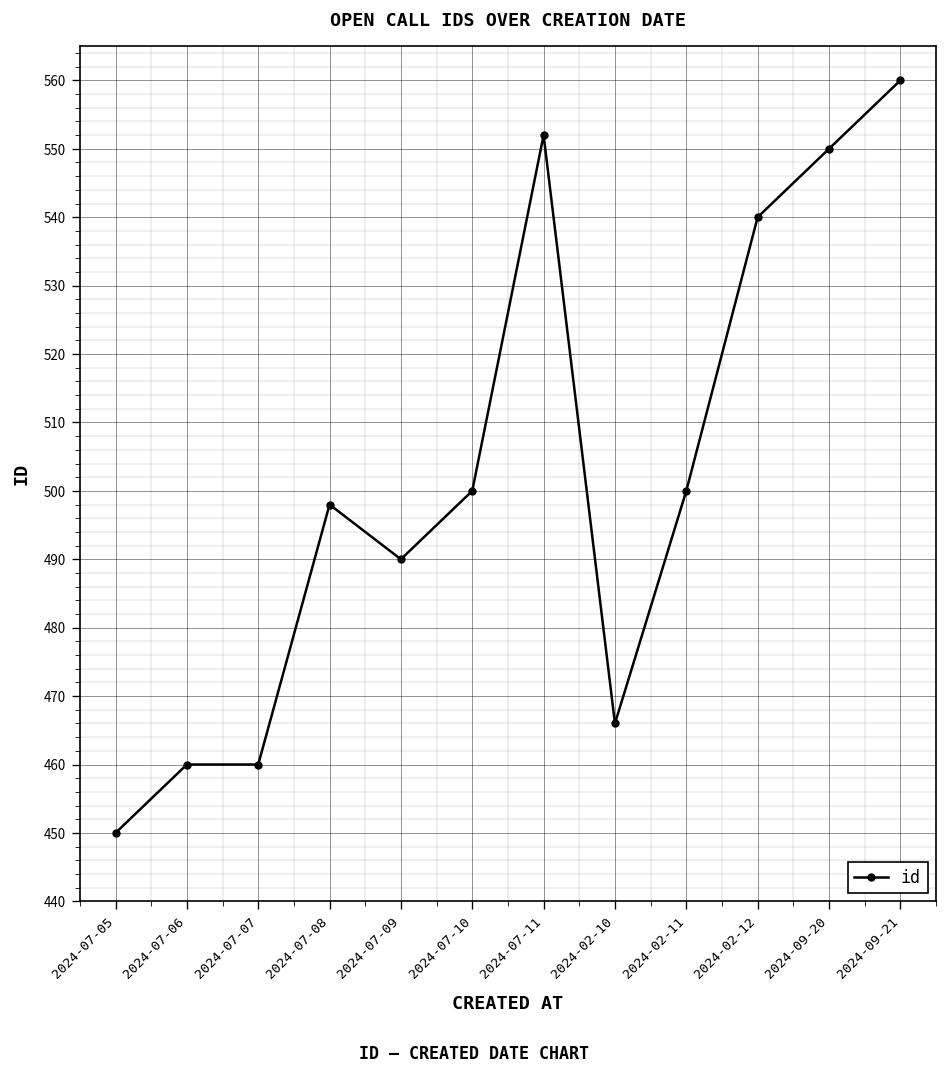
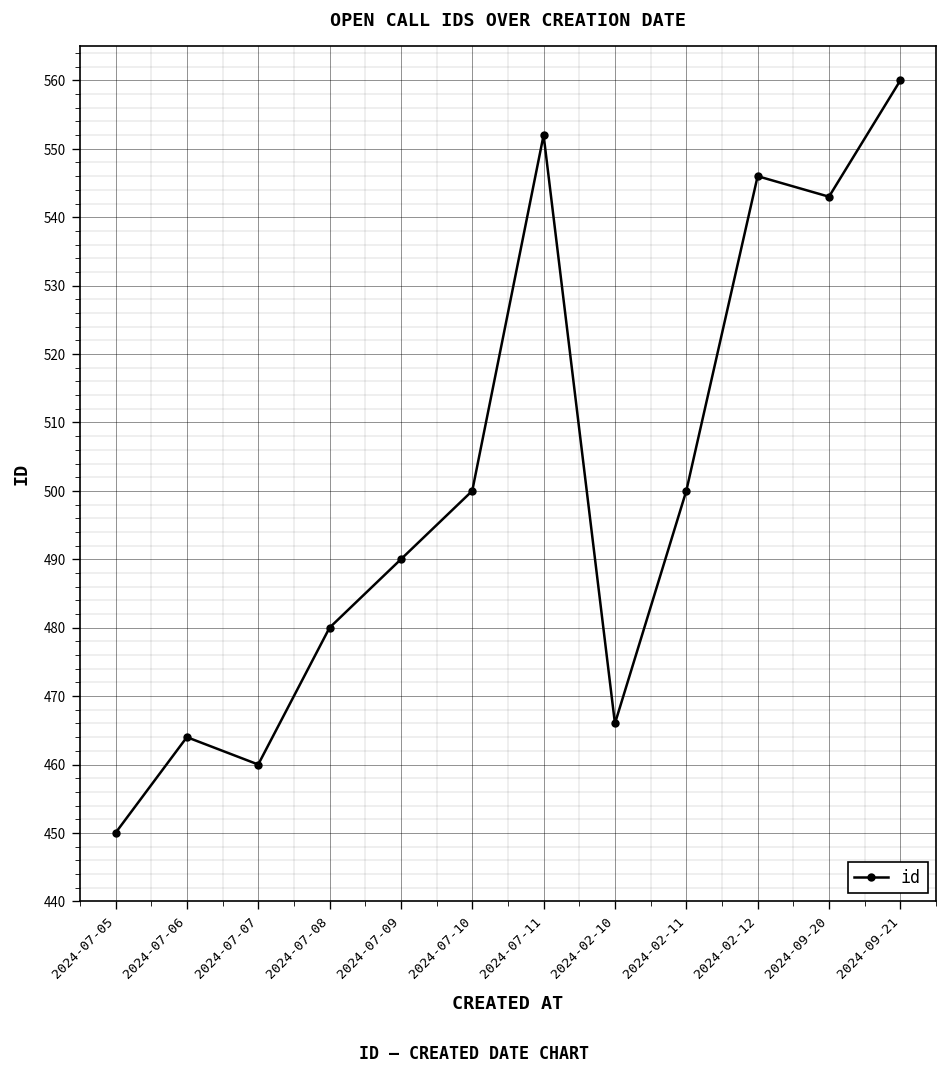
  {
    "2024-07-05": 450,
-   "2024-07-06": 460,
+   "2024-07-06": 464,
    "2024-07-07": 460,
-   "2024-07-08": 498,
+   "2024-07-08": 480,
    "2024-07-09": 490,
    "2024-07-10": 500,
    "2024-07-11": 552,
    "2024-02-10": 466,
    "2024-02-11": 500,
-   "2024-02-12": 540,
-   "2024-09-20": 550,
+   "2024-02-12": 546,
+   "2024-09-20": 543,
    "2024-09-21": 560
  }
